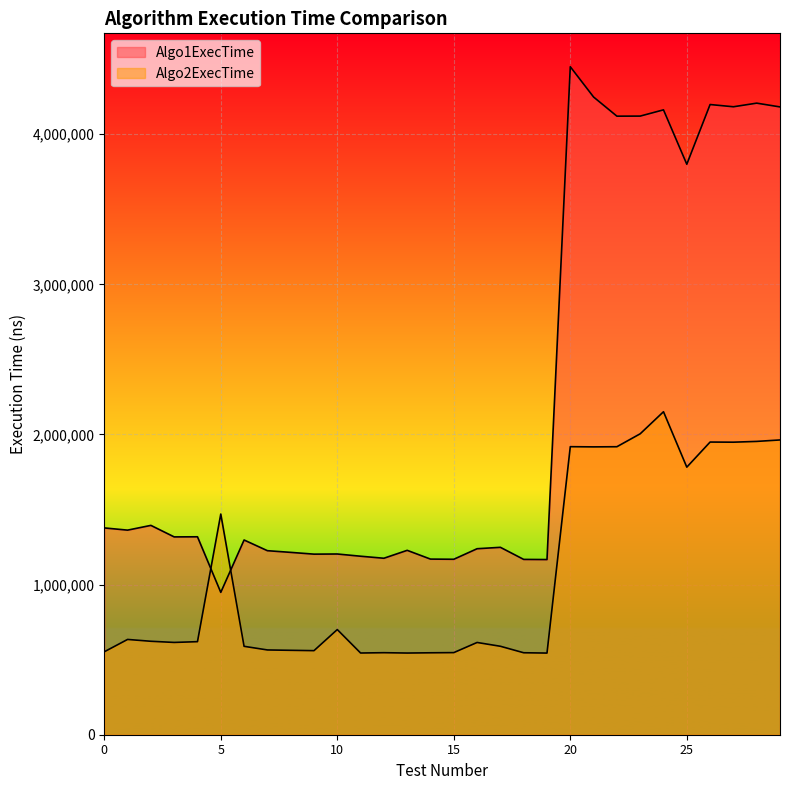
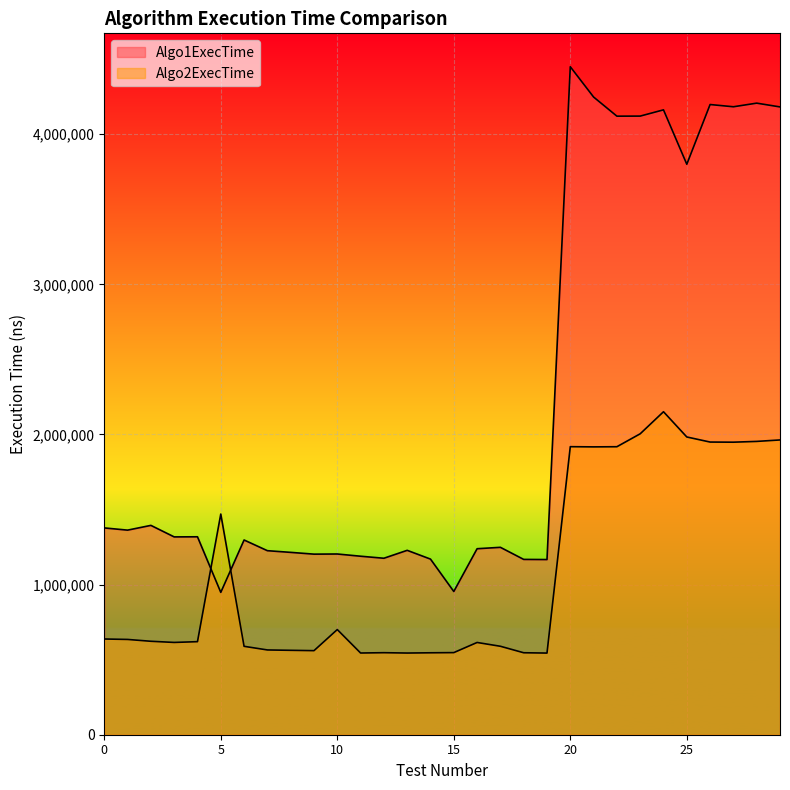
  {
    "Algo1ExecTime": {
      "0": "1,380,000",
      "5": "950,000",
      "10": "1,200,000",
-     "15": "1,170,000",
+     "15": "950,000",
      "20": "4,450,000",
      "25": "3,800,000"
    },
    "Algo2ExecTime": {
-     "0": "550,000",
+     "0": "640,000",
      "5": "1,470,000",
      "10": "700,000",
      "15": "550,000",
      "20": "1,920,000",
-     "25": "1,780,000"
+     "25": "1,980,000"
    }
  }
